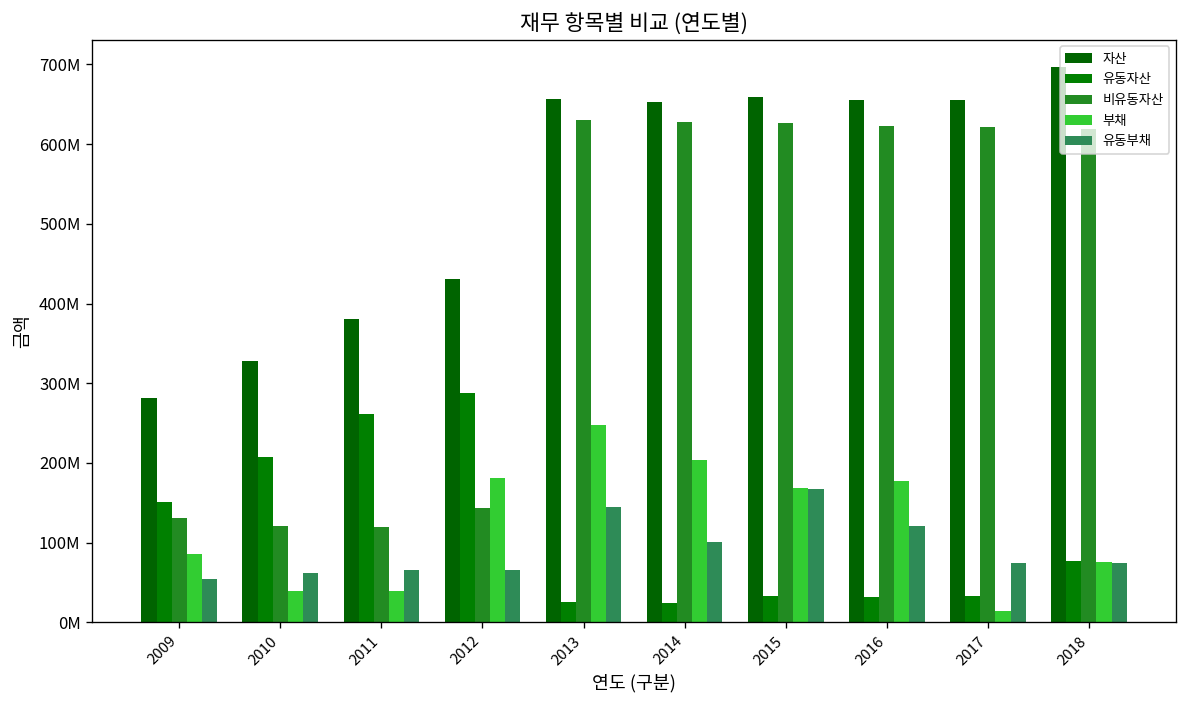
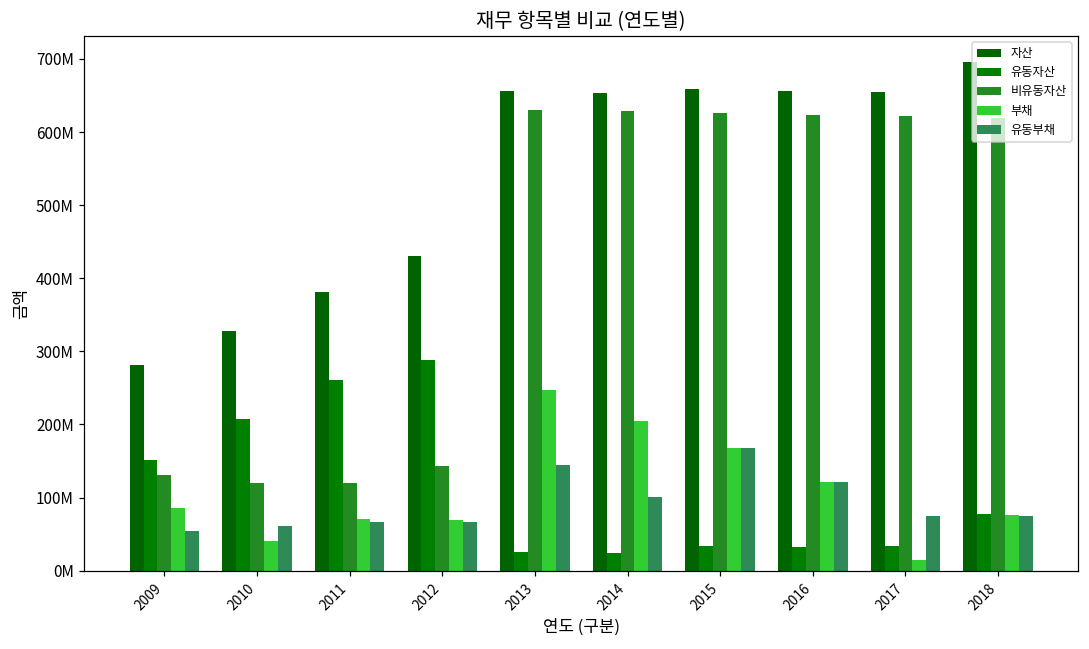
  {
    "부채": {
      "2009": 90000000,
      "2010": 40000000,
-     "2011": 40000000,
-     "2012": 180000000,
+     "2011": 70000000,
+     "2012": 70000000,
      "2013": 250000000,
      "2014": 200000000,
      "2015": 170000000,
-     "2016": 180000000,
+     "2016": 120000000,
      "2017": 10000000,
      "2018": 80000000
    }
  }
